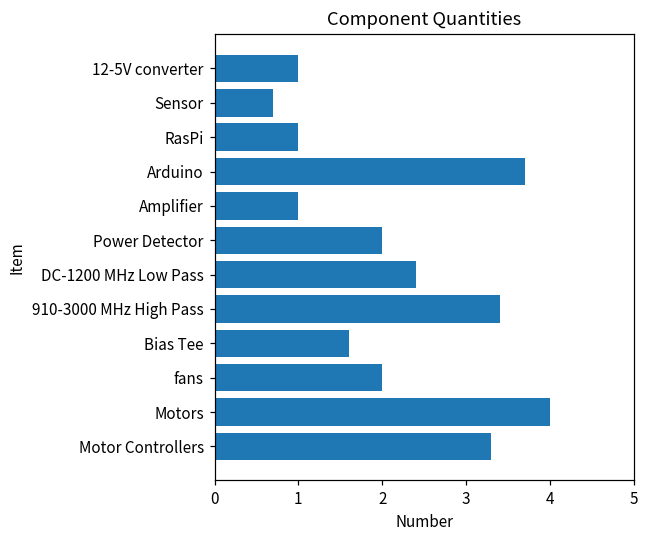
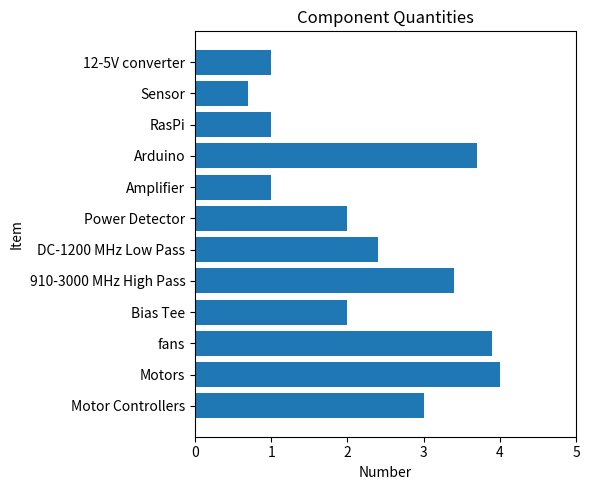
  {
    "12-5V converter": 1.0,
    "Sensor": 0.7,
    "RasPi": 1.0,
    "Arduino": 3.7,
    "Amplifier": 1.0,
    "Power Detector": 2.0,
    "DC-1200 MHz Low Pass": 2.4,
    "910-3000 MHz High Pass": 3.4,
-   "Bias Tee": 1.6,
-   "fans": 2.0,
+   "Bias Tee": 2.0,
+   "fans": 3.9,
    "Motors": 4.0,
-   "Motor Controllers": 3.3
+   "Motor Controllers": 3.0
  }
